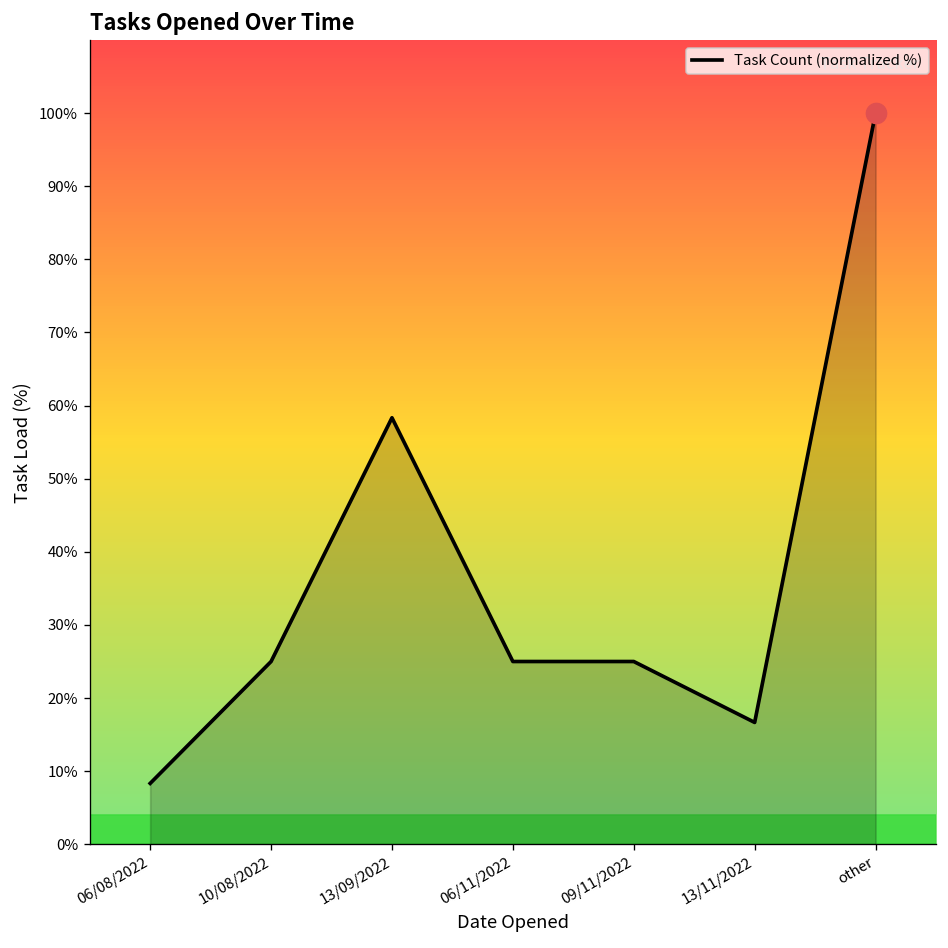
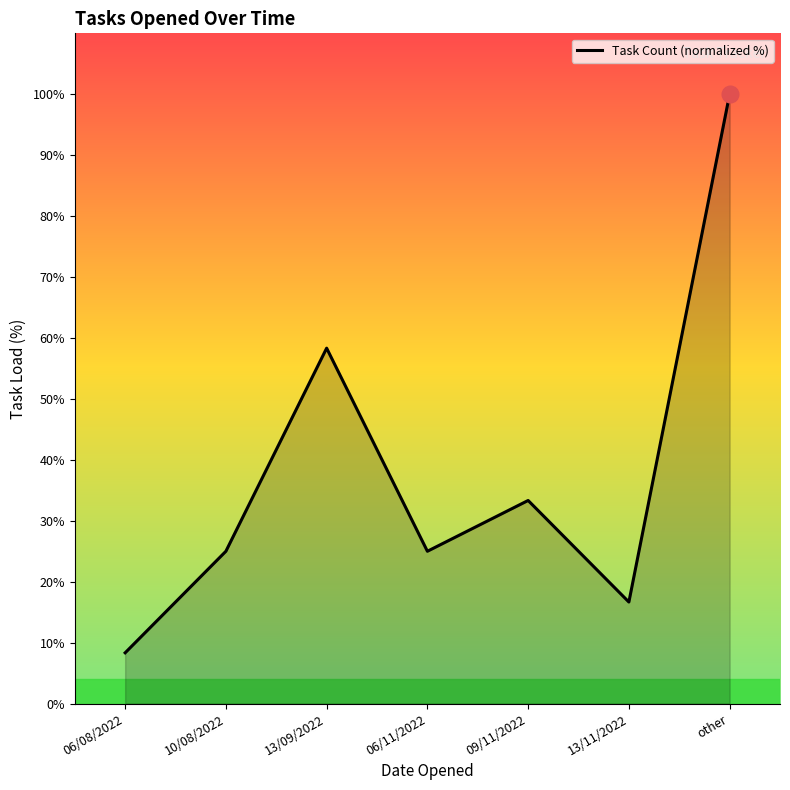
  {
    "Task Count (normalized %)": {
      "06/08/2022": "8%",
      "10/08/2022": "25%",
      "13/09/2022": "58%",
      "06/11/2022": "25%",
-     "09/11/2022": "25%",
+     "09/11/2022": "33%",
      "13/11/2022": "17%"
    }
  }
